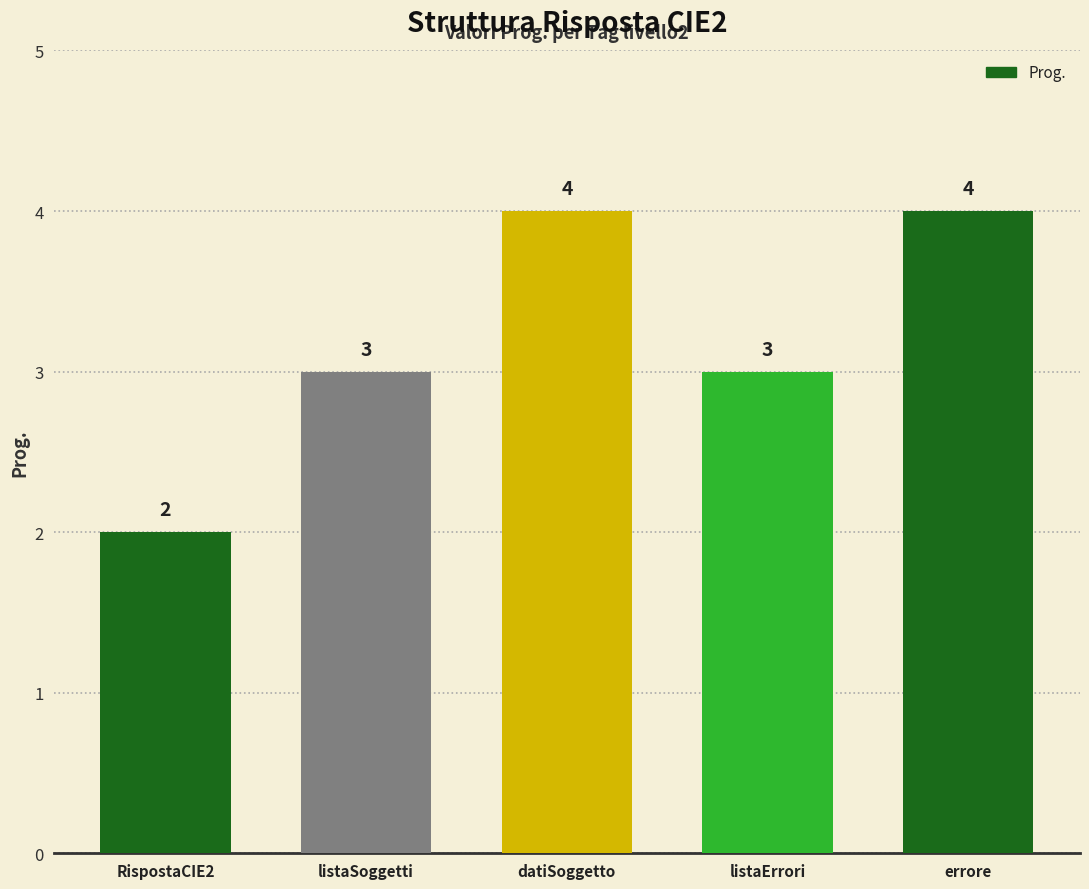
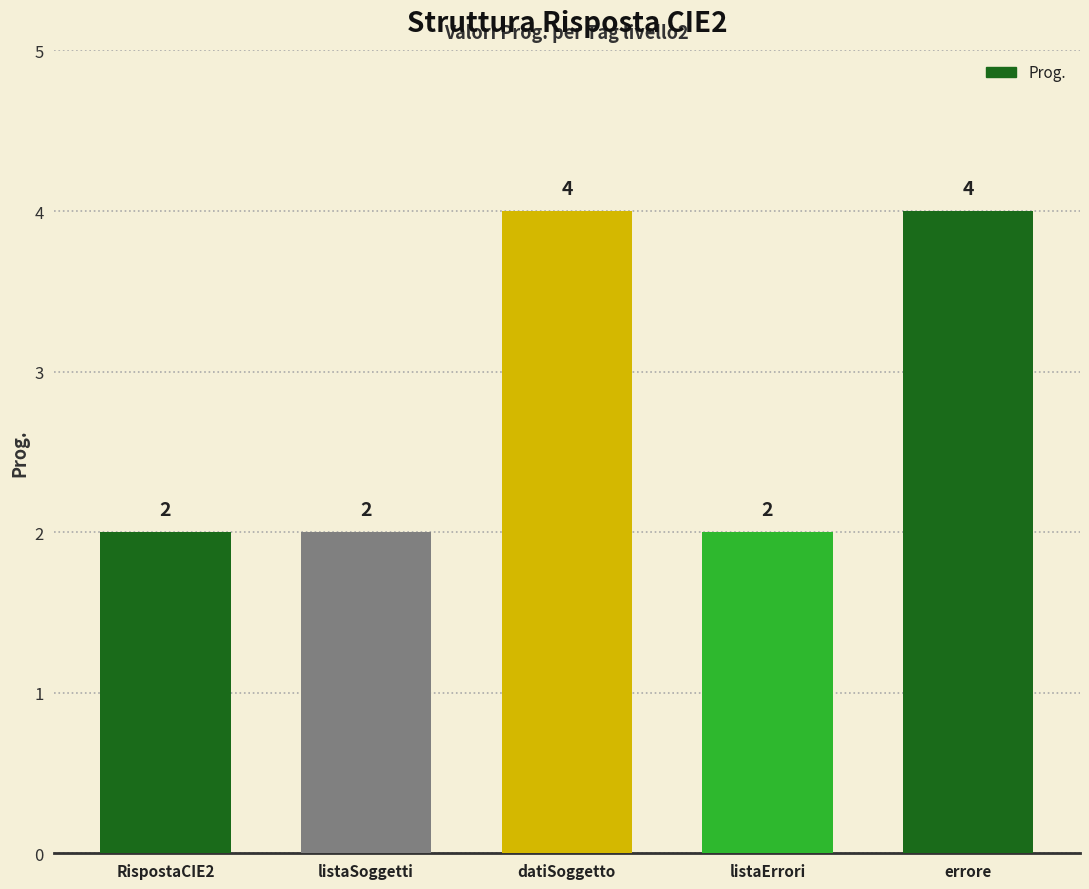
  {
    "RispostaCIE2": 2,
-   "listaSoggetti": 3,
+   "listaSoggetti": 2,
    "datiSoggetto": 4,
-   "listaErrori": 3,
+   "listaErrori": 2,
    "errore": 4
  }
